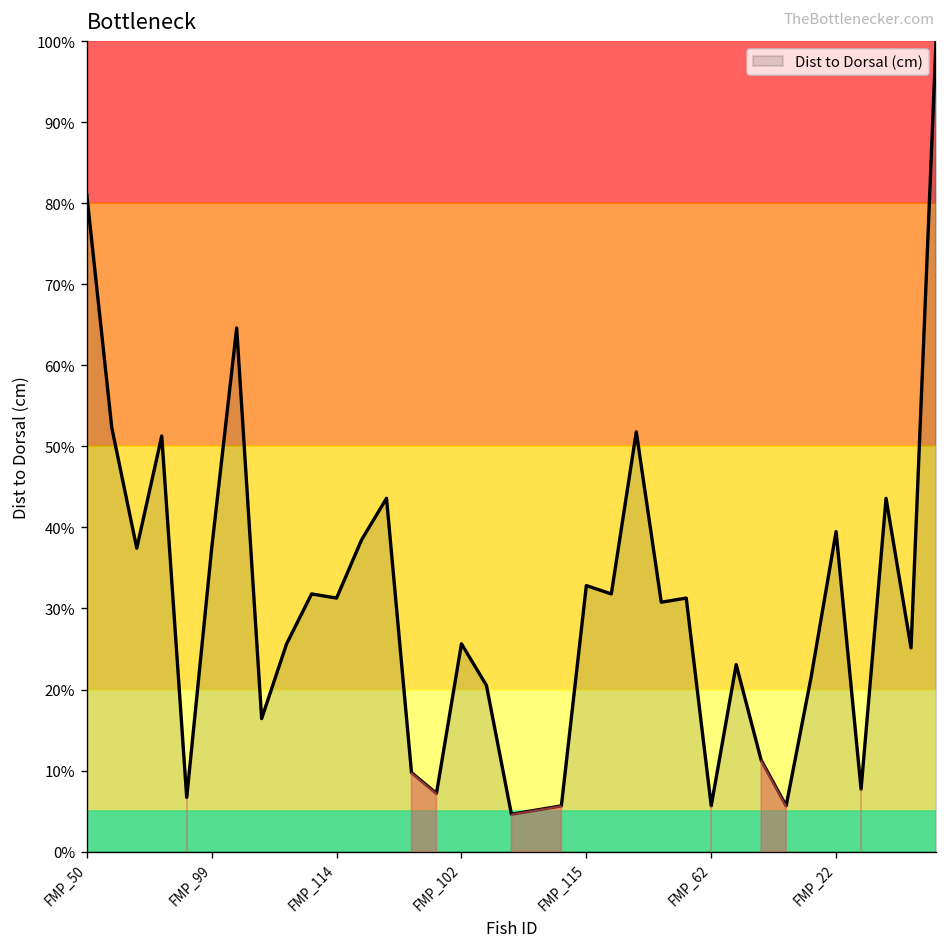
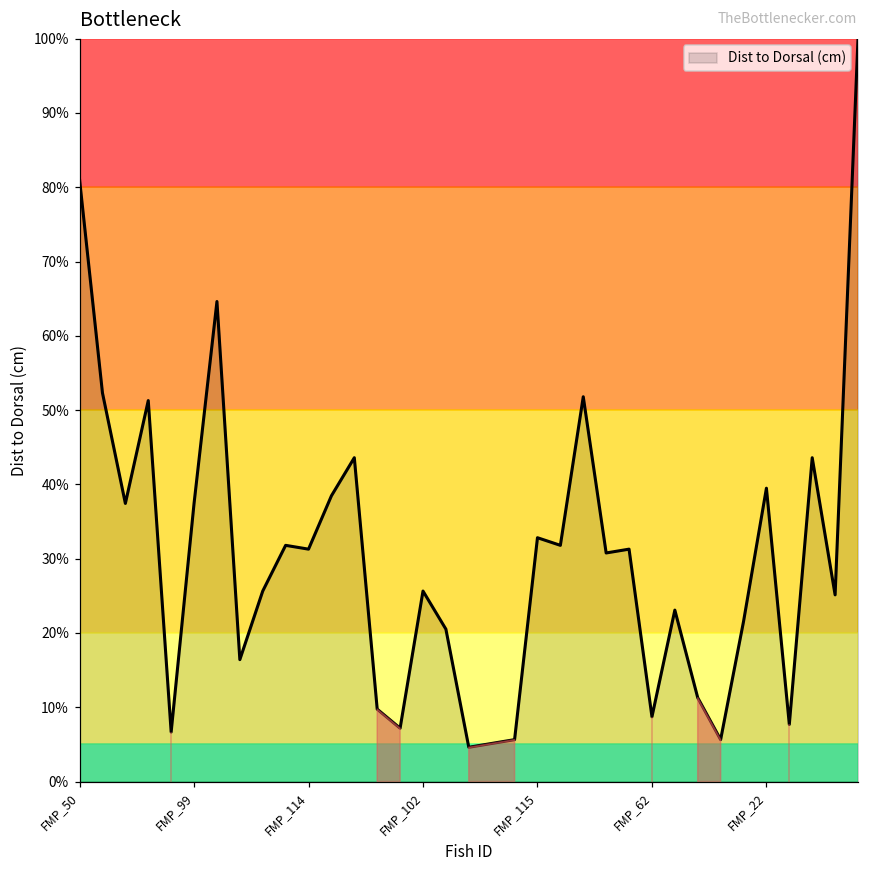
  {
    "FMP_50": "81%",
    "FMP_99": "37%",
    "FMP_114": "31%",
    "FMP_102": "26%",
    "FMP_115": "33%",
-   "FMP_62": "6%",
+   "FMP_62": "9%",
    "FMP_22": "39%"
  }
